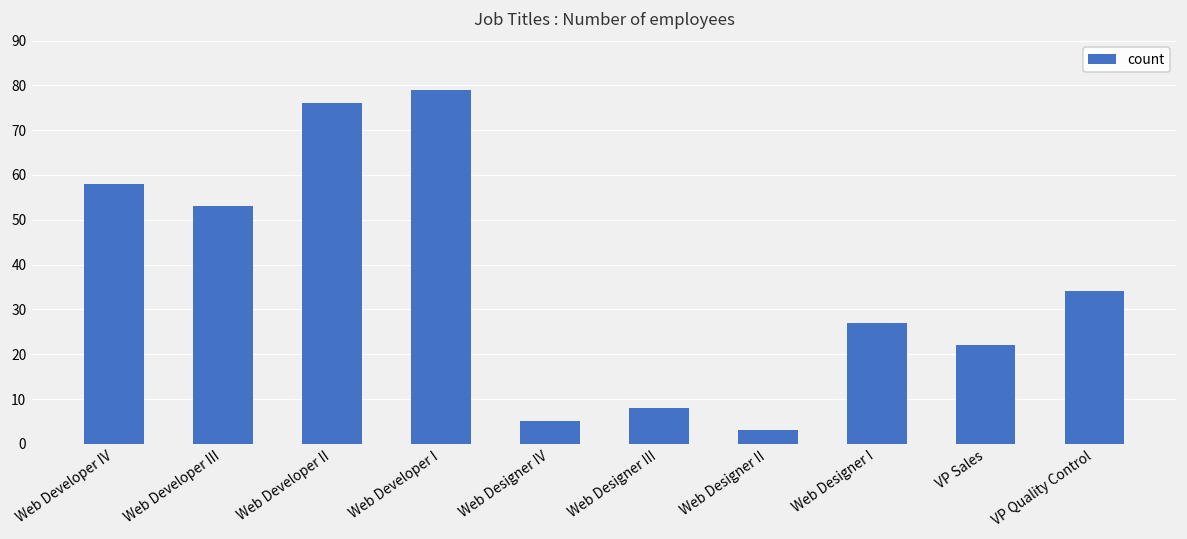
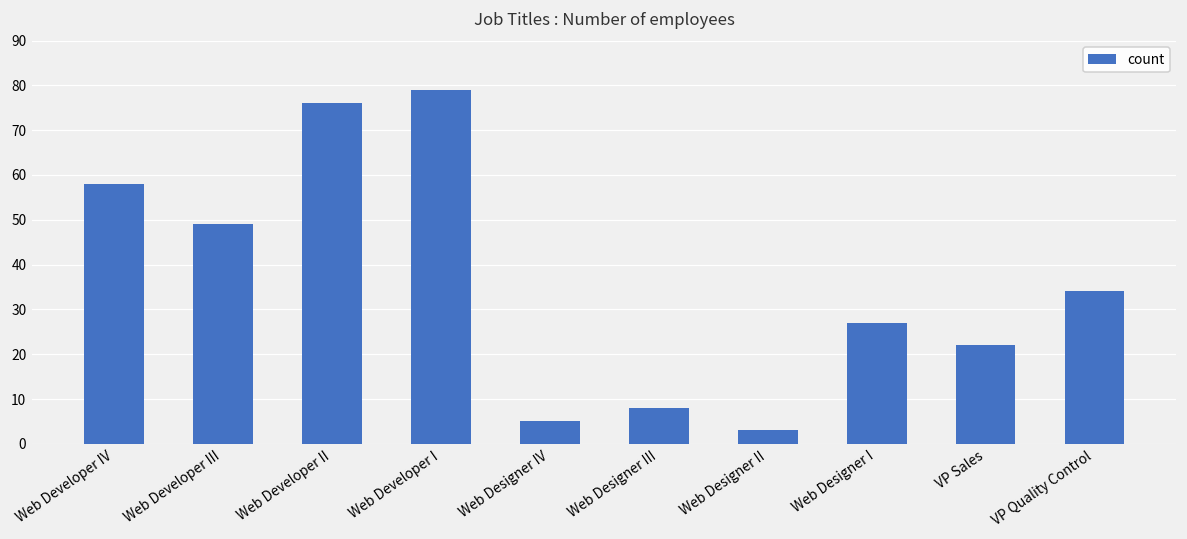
  {
    "Web Developer IV": 58,
-   "Web Developer III": 53,
+   "Web Developer III": 49,
    "Web Developer II": 76,
    "Web Developer I": 79,
    "Web Designer IV": 5,
    "Web Designer III": 8,
    "Web Designer II": 3,
    "Web Designer I": 27,
    "VP Sales": 22,
    "VP Quality Control": 34
  }
